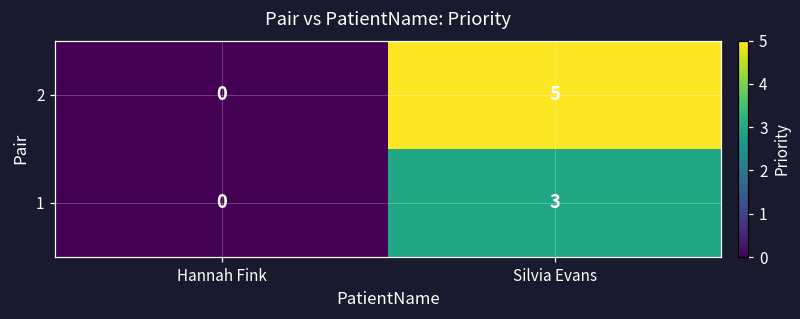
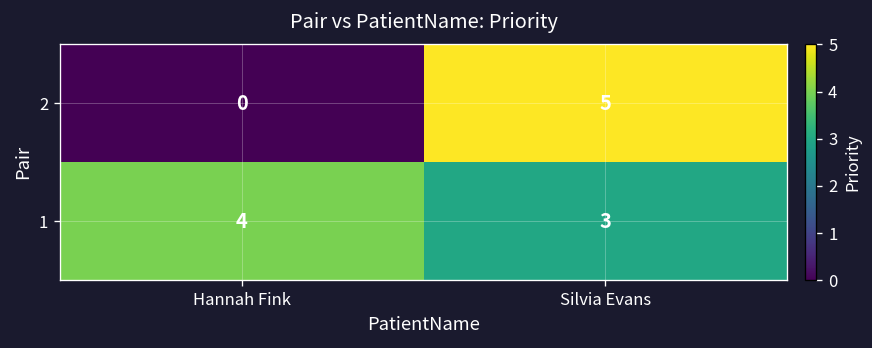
  {
    "2": {
      "Hannah Fink": 0,
      "Silvia Evans": 5
    },
    "1": {
-     "Hannah Fink": 0,
+     "Hannah Fink": 4,
      "Silvia Evans": 3
    }
  }
